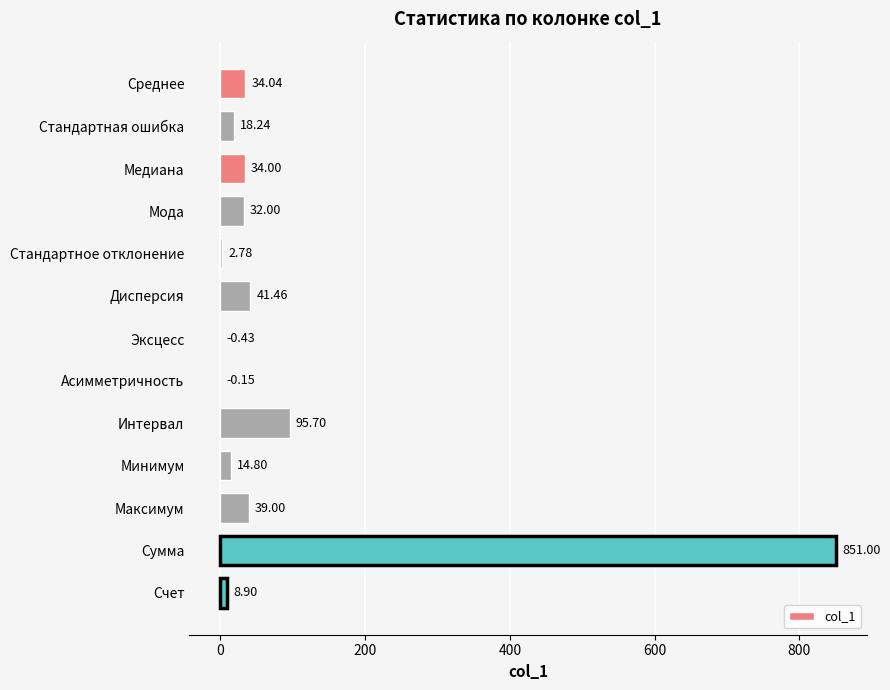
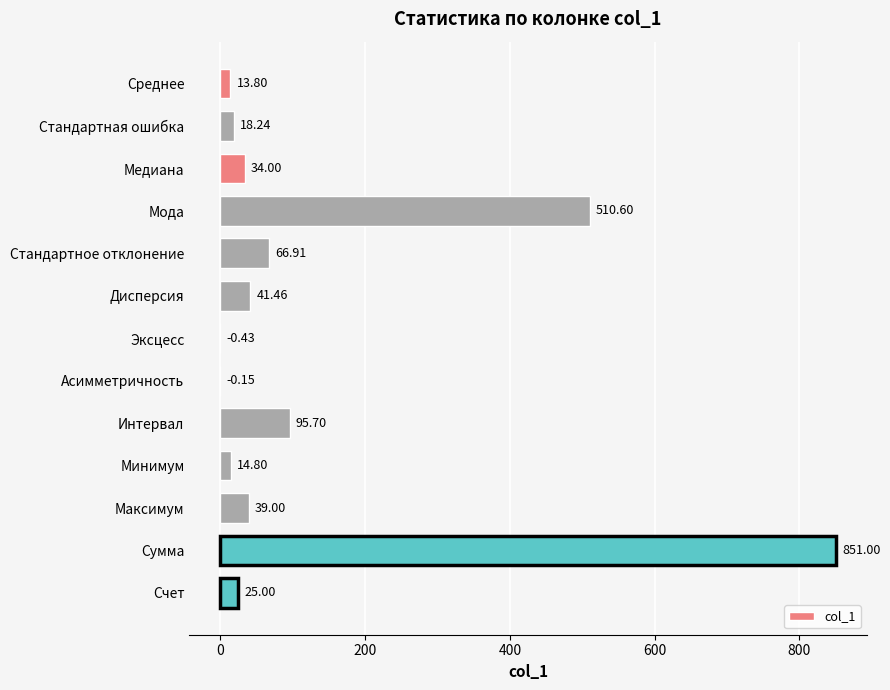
  {
-   "Среднее": 34.04,
+   "Среднее": 13.80,
    "Стандартная ошибка": 18.24,
    "Медиана": 34.00,
-   "Мода": 32.00,
-   "Стандартное отклонение": 2.78,
+   "Мода": 510.60,
+   "Стандартное отклонение": 66.91,
    "Дисперсия": 41.46,
    "Эксцесс": -0.43,
    "Асимметричность": -0.15,
    "Интервал": 95.70,
    "Минимум": 14.80,
    "Максимум": 39.00,
    "Сумма": 851.00,
-   "Счет": 8.90
+   "Счет": 25.00
  }
